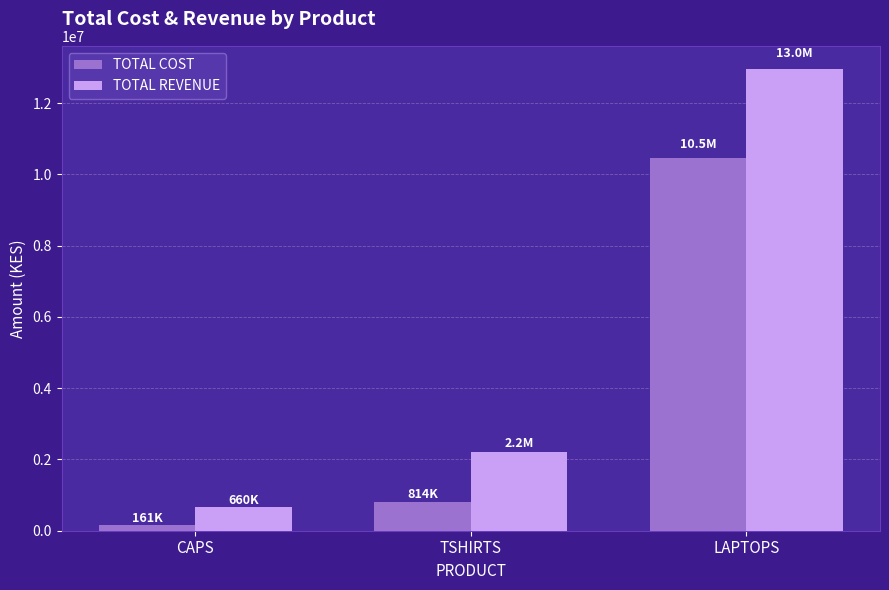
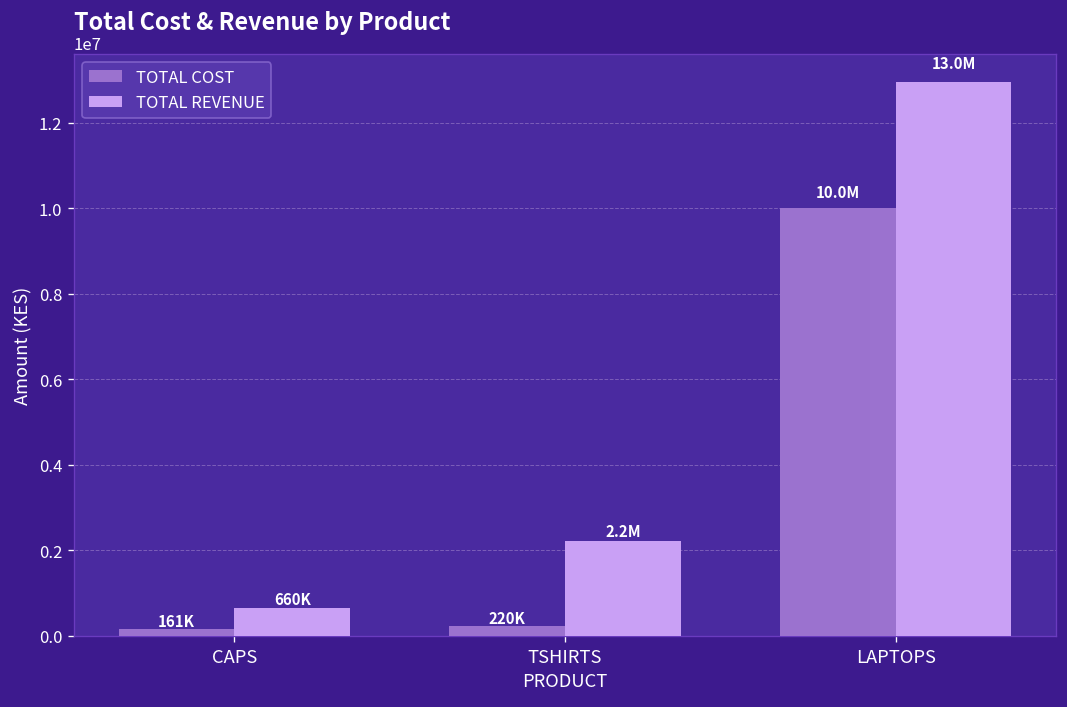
  {
    "TOTAL COST": {
      "CAPS": "161K",
-     "TSHIRTS": "814K",
-     "LAPTOPS": "10.5M"
+     "TSHIRTS": "220K",
+     "LAPTOPS": "10.0M"
    },
    "TOTAL REVENUE": {
      "CAPS": "660K",
      "TSHIRTS": "2.2M",
      "LAPTOPS": "13.0M"
    }
  }
